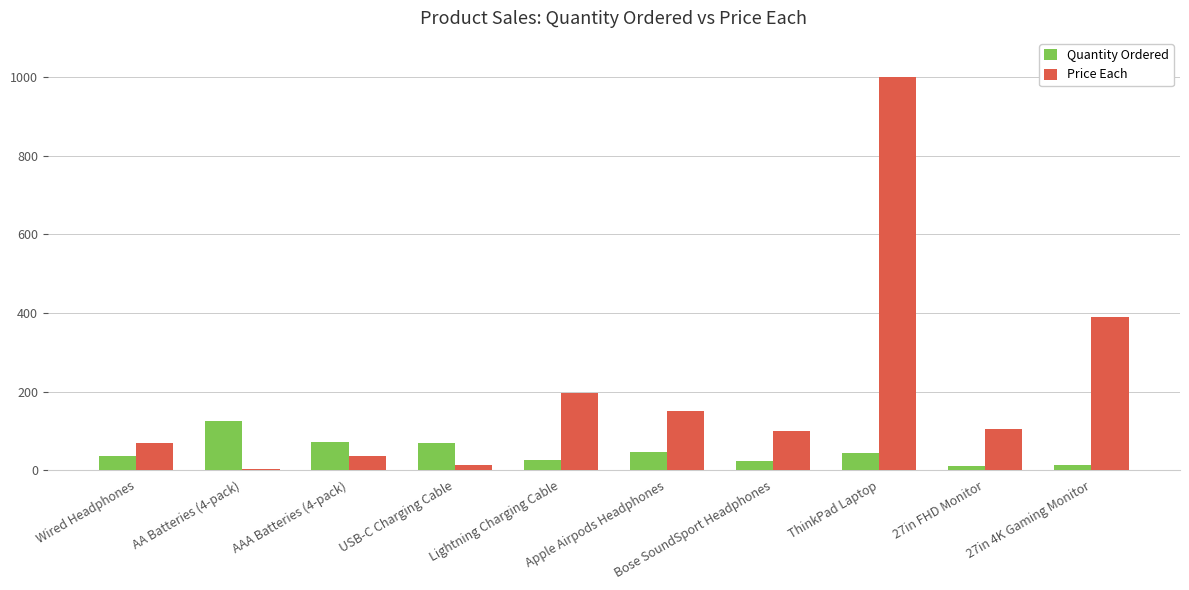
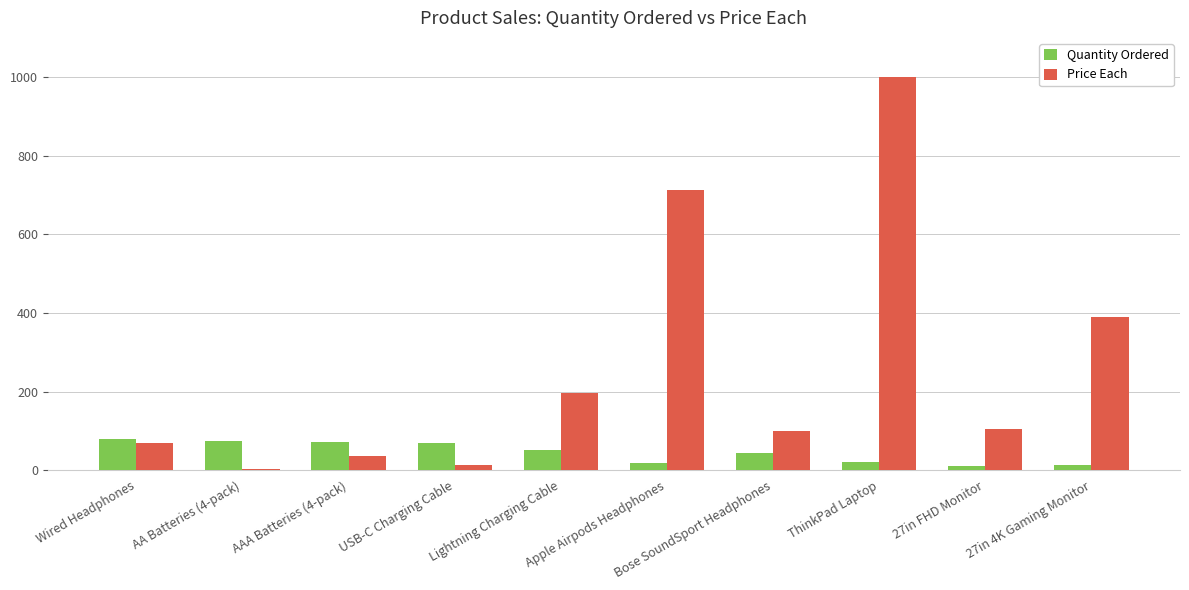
  {
    "Quantity Ordered": {
-     "Wired Headphones": 40,
-     "AA Batteries (4-pack)": 130,
+     "Wired Headphones": 80,
+     "AA Batteries (4-pack)": 70,
      "AAA Batteries (4-pack)": 70,
      "USB-C Charging Cable": 70,
-     "Lightning Charging Cable": 30,
-     "Apple Airpods Headphones": 50,
-     "Bose SoundSport Headphones": 20,
-     "ThinkPad Laptop": 40,
+     "Lightning Charging Cable": 50,
+     "Apple Airpods Headphones": 20,
+     "Bose SoundSport Headphones": 40,
+     "ThinkPad Laptop": 20,
      "27in FHD Monitor": 10,
      "27in 4K Gaming Monitor": 10
    },
    "Price Each": {
      "Wired Headphones": 70,
      "AAA Batteries (4-pack)": 40,
      "USB-C Charging Cable": 10,
      "Lightning Charging Cable": 200,
-     "Apple Airpods Headphones": 150,
+     "Apple Airpods Headphones": 710,
      "Bose SoundSport Headphones": 100,
      "ThinkPad Laptop": 1000,
      "27in FHD Monitor": 100,
      "27in 4K Gaming Monitor": 390
    }
  }
